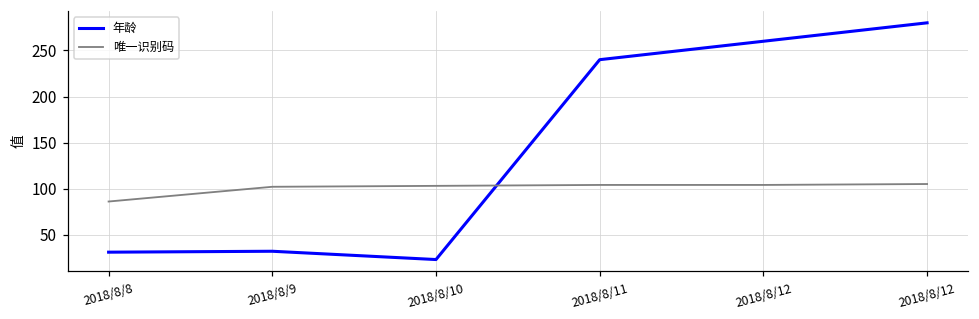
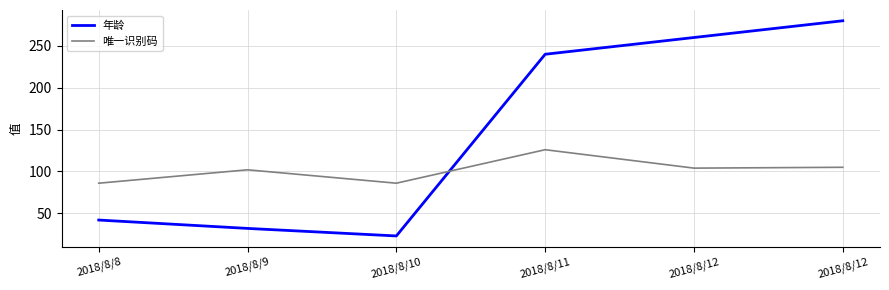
  {
    "年龄": {
-     "2018/8/8": 30,
+     "2018/8/8": 40,
      "2018/8/9": 30,
      "2018/8/10": 20,
      "2018/8/11": 240
    },
    "唯一识别码": {
      "2018/8/8": 90,
      "2018/8/9": 100,
-     "2018/8/10": 100,
-     "2018/8/11": 100
+     "2018/8/10": 90,
+     "2018/8/11": 130
    }
  }
